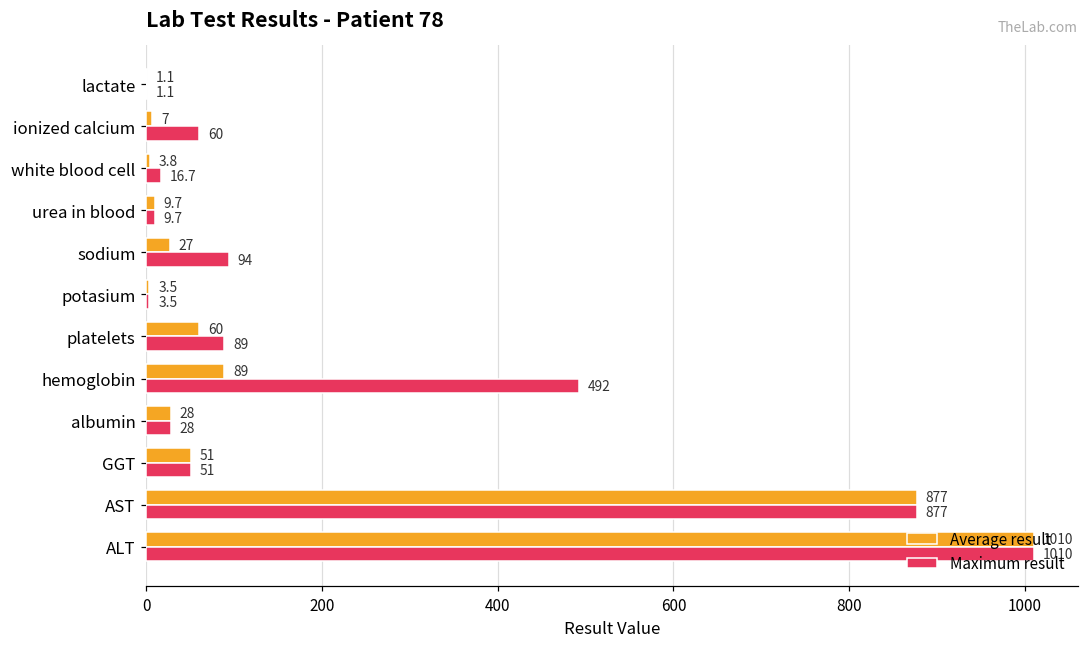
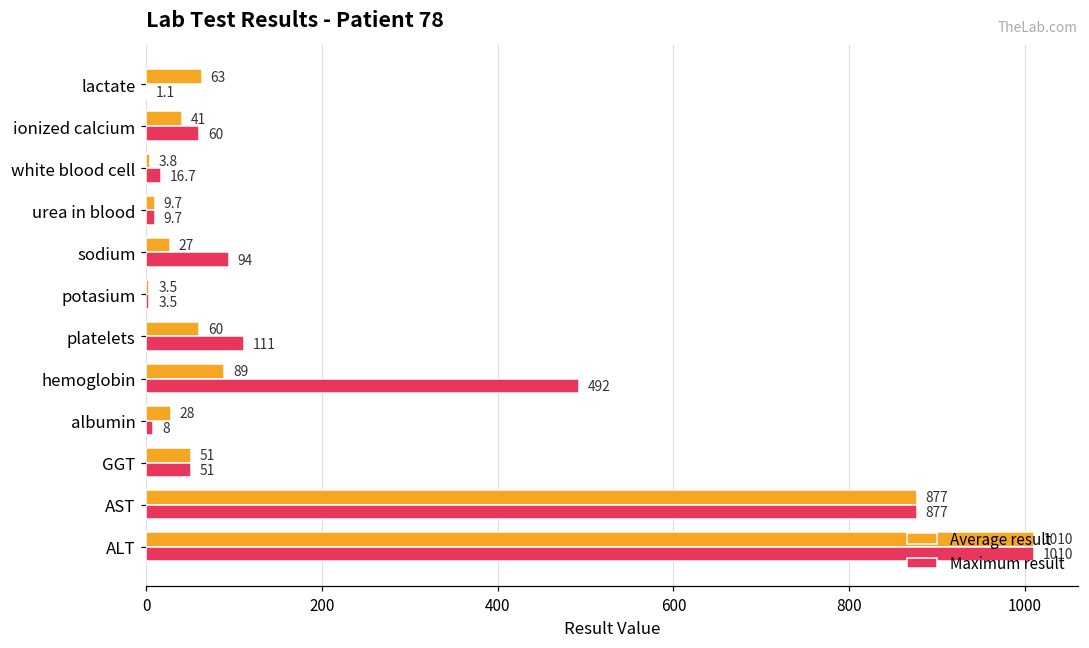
  {
    "Average result": {
-     "lactate": 1.1,
-     "ionized calcium": 7,
+     "lactate": 63,
+     "ionized calcium": 41,
      "white blood cell": 3.8,
      "urea in blood": 9.7,
      "sodium": 27,
      "potasium": 3.5,
      "platelets": 60,
      "hemoglobin": 89,
      "albumin": 28,
      "GGT": 51,
      "AST": 877,
      "ALT": 1010
    },
    "Maximum result": {
      "lactate": 1.1,
      "ionized calcium": 60,
      "white blood cell": 16.7,
      "urea in blood": 9.7,
      "sodium": 94,
      "potasium": 3.5,
-     "platelets": 89,
+     "platelets": 111,
      "hemoglobin": 492,
-     "albumin": 28,
+     "albumin": 8,
      "GGT": 51,
      "AST": 877,
      "ALT": 1010
    }
  }
